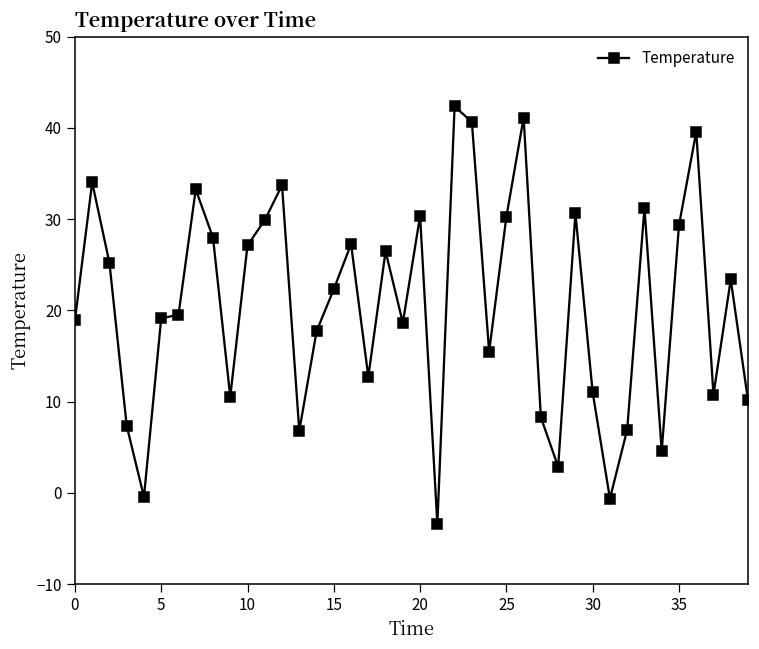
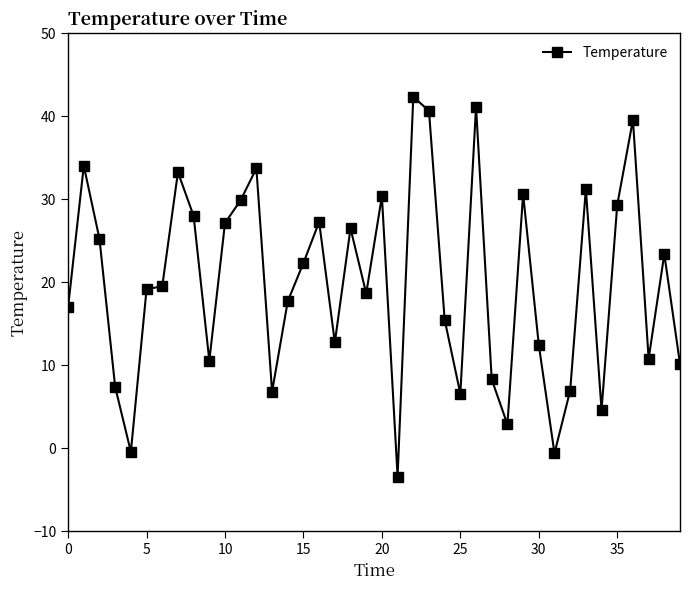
  {
-   "0": 19,
+   "0": 17,
    "5": 19,
    "10": 27,
    "15": 22,
    "20": 30,
-   "25": 30,
-   "30": 11,
+   "25": 7,
+   "30": 12,
    "35": 29
  }
